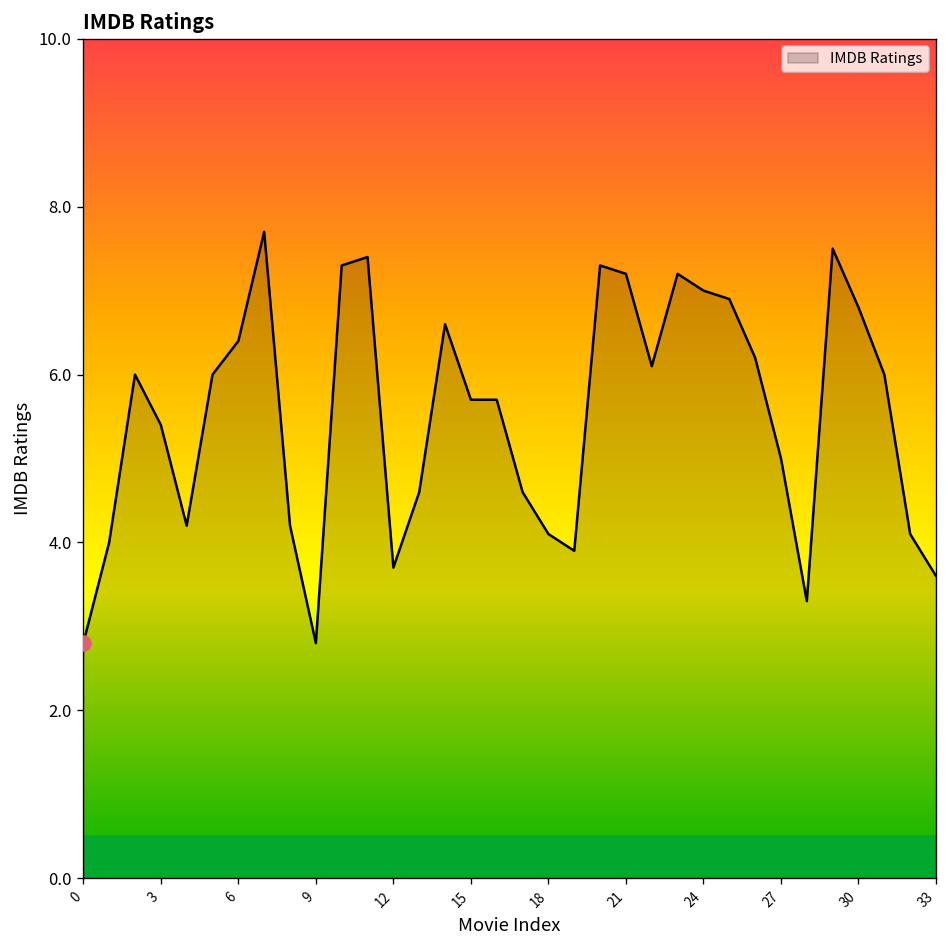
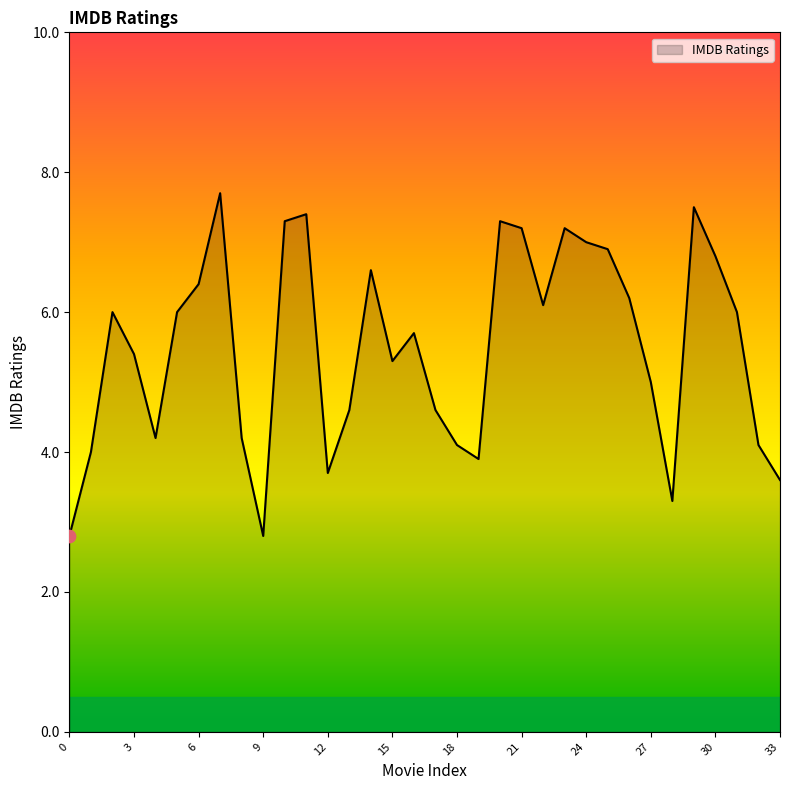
  {
    "IMDB Ratings": {
      "3": 5.4,
      "6": 6.4,
      "9": 2.8,
      "12": 3.7,
-     "15": 5.7,
+     "15": 5.3,
      "18": 4.1,
      "21": 7.2,
      "24": 7.0,
      "27": 5.0,
      "30": 6.8,
      "33": 3.6
    }
  }
